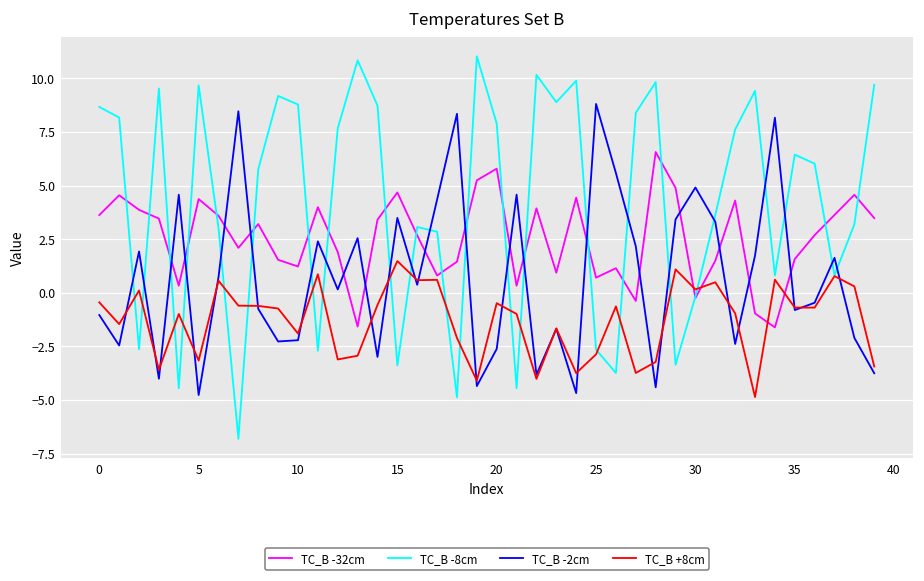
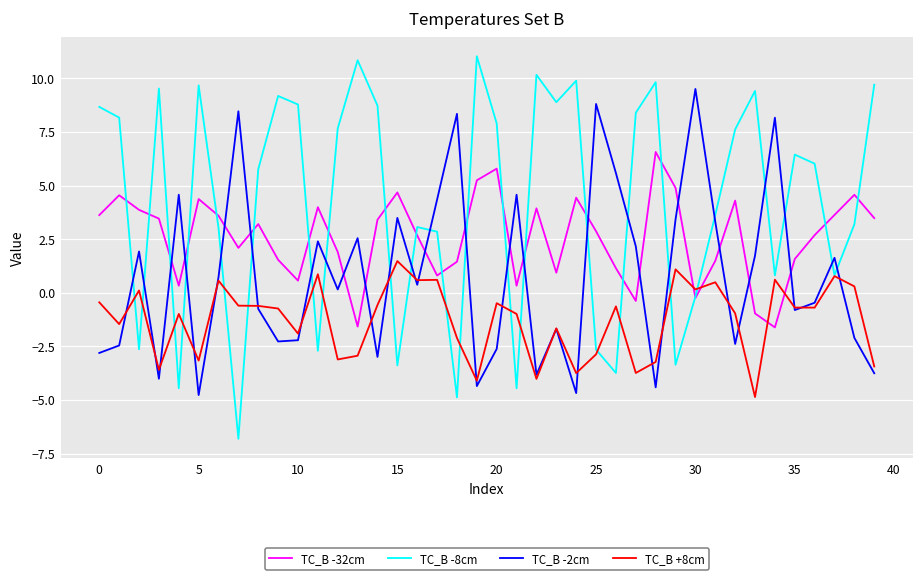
  {
    "TC_B -32cm": {
      "0": 3.6,
      "5": 4.4,
-     "10": 1.2,
+     "10": 0.6,
      "15": 4.7,
      "20": 5.8,
-     "25": 0.7,
+     "25": 2.9,
      "35": 1.6
    },
    "TC_B -8cm": {
      "0": 8.7,
      "5": 9.7,
      "10": 8.8,
      "15": -3.4,
      "20": 7.9,
      "25": -2.7,
      "35": 6.4
    },
    "TC_B -2cm": {
-     "0": -1.0,
+     "0": -2.8,
      "5": -4.8,
      "10": -2.2,
      "15": 3.5,
      "20": -2.6,
      "25": 8.8,
-     "30": 4.9
+     "30": 9.5
    },
    "TC_B +8cm": {
      "0": -0.4,
      "5": -3.2,
      "10": -1.9,
      "15": 1.5,
      "20": -0.5,
      "25": -2.9,
      "30": 0.2
    }
  }
